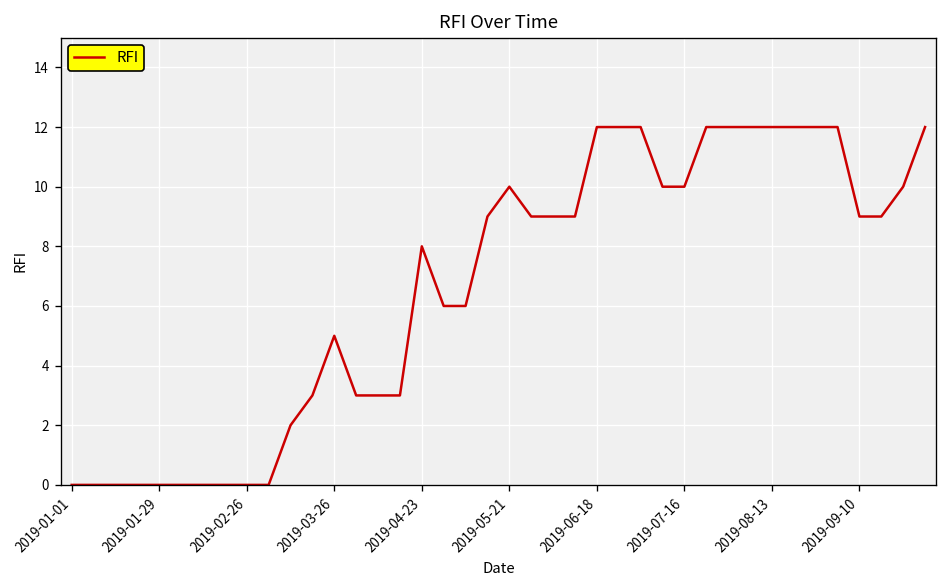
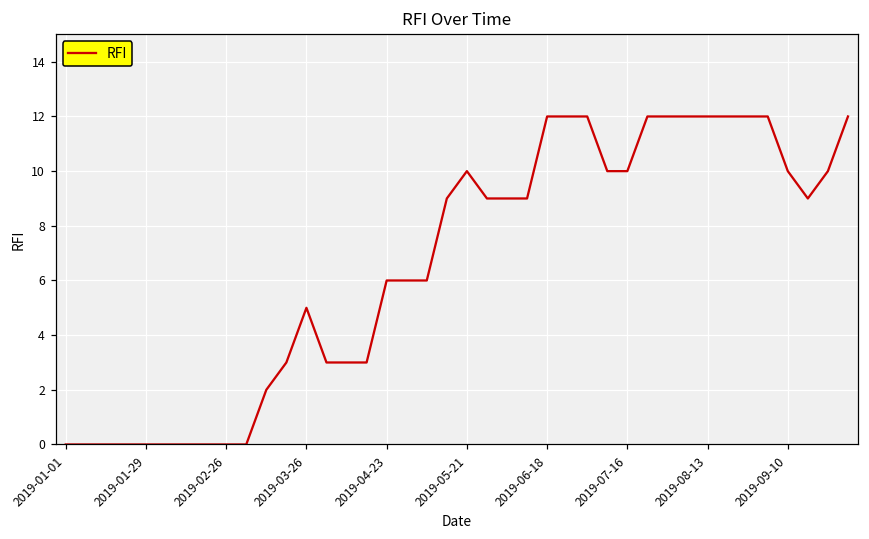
  {
    "2019-01-01": 0,
    "2019-01-29": 0,
    "2019-02-26": 0,
    "2019-03-26": 5,
-   "2019-04-23": 8,
+   "2019-04-23": 6,
    "2019-05-21": 10,
    "2019-06-18": 12,
    "2019-07-16": 10,
    "2019-08-13": 12,
-   "2019-09-10": 9
+   "2019-09-10": 10
  }
